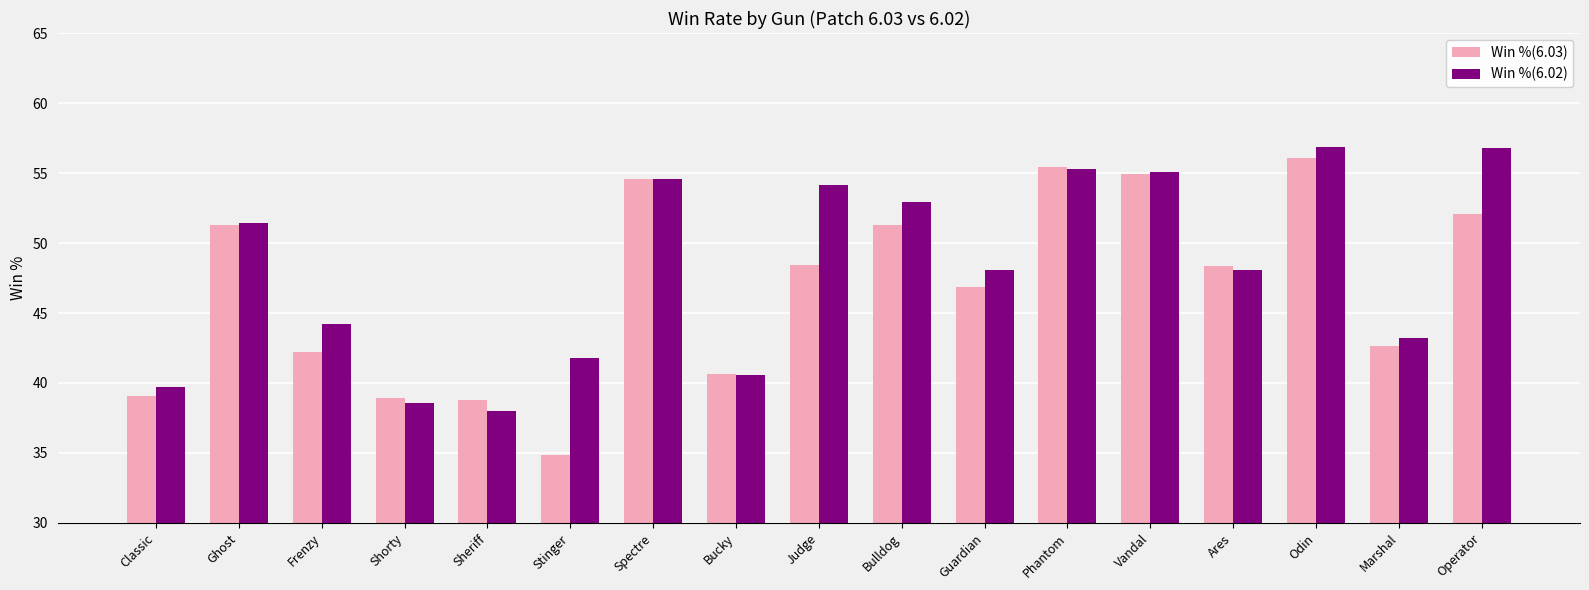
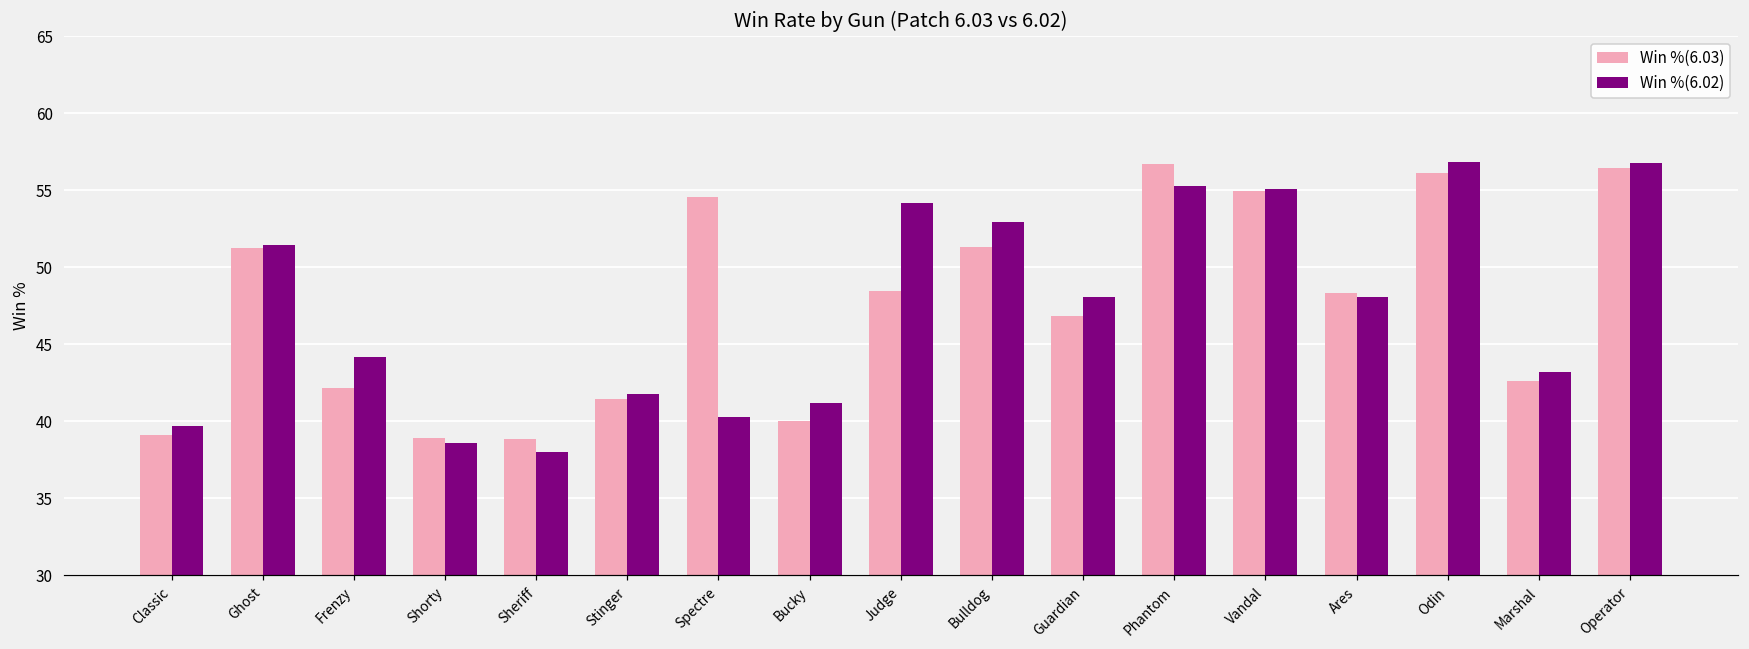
  {
    "Win %(6.03)": {
      "Classic": 39.1,
      "Ghost": 51.3,
      "Frenzy": 42.2,
      "Shorty": 38.9,
      "Sheriff": 38.8,
-     "Stinger": 34.9,
+     "Stinger": 41.5,
      "Spectre": 54.6,
-     "Bucky": 40.6,
+     "Bucky": 40.1,
      "Judge": 48.4,
      "Bulldog": 51.3,
      "Guardian": 46.9,
-     "Phantom": 55.4,
+     "Phantom": 56.7,
      "Vandal": 55.0,
      "Ares": 48.3,
      "Odin": 56.1,
      "Marshal": 42.6,
-     "Operator": 52.0
+     "Operator": 56.4
    },
    "Win %(6.02)": {
      "Classic": 39.7,
      "Ghost": 51.5,
      "Frenzy": 44.2,
      "Shorty": 38.6,
      "Sheriff": 38.0,
      "Stinger": 41.8,
-     "Spectre": 54.6,
-     "Bucky": 40.6,
+     "Spectre": 40.3,
+     "Bucky": 41.2,
      "Judge": 54.2,
      "Bulldog": 52.9,
      "Guardian": 48.1,
      "Phantom": 55.3,
      "Vandal": 55.1,
      "Ares": 48.1,
      "Odin": 56.8,
      "Marshal": 43.2,
      "Operator": 56.8
    }
  }
